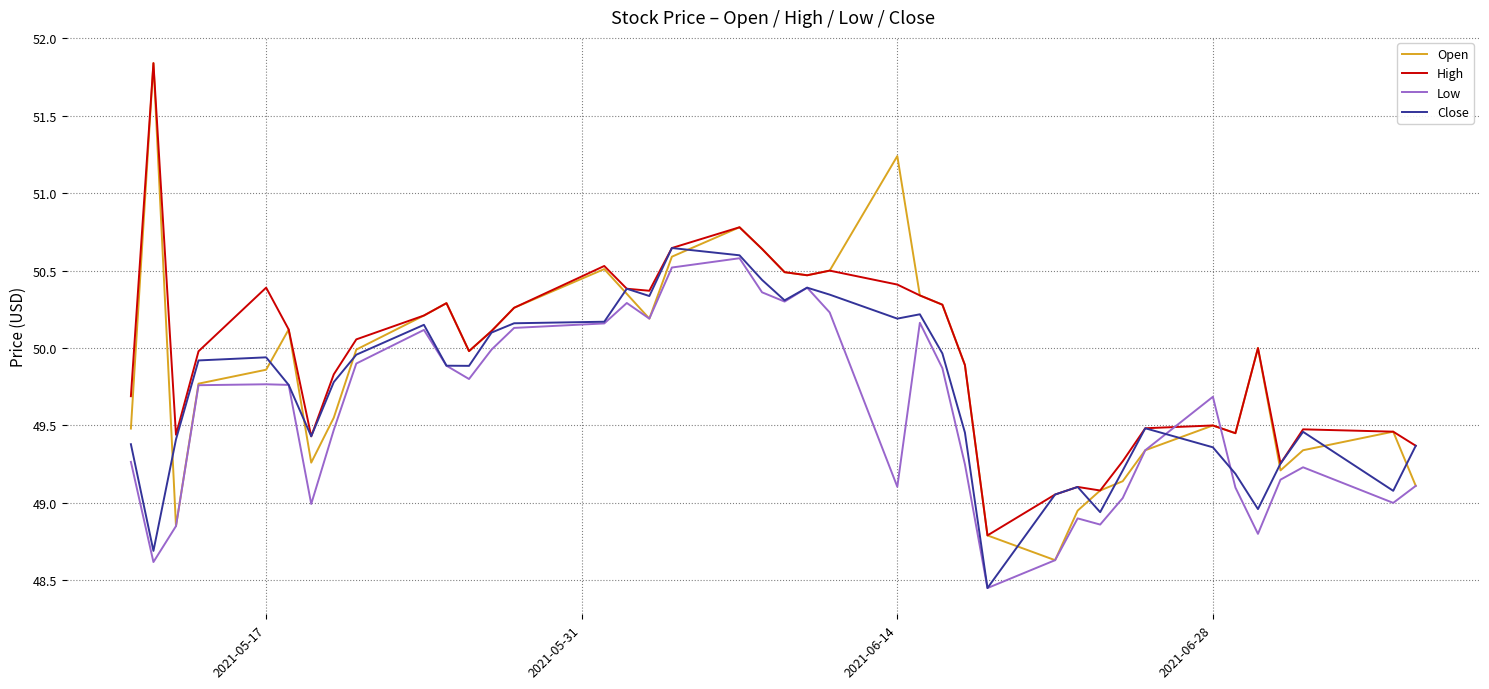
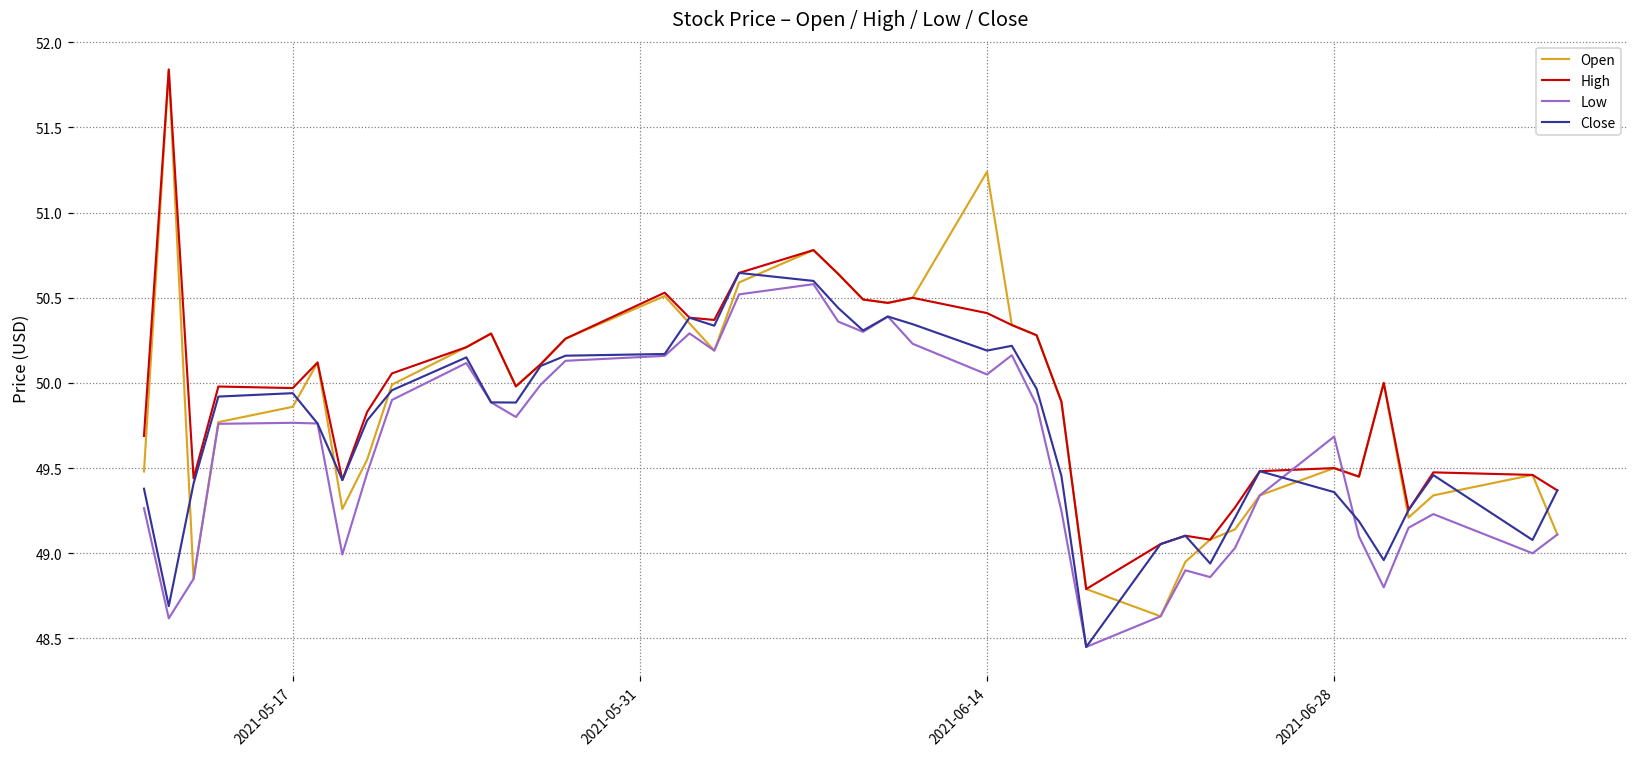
  {
    "Open": {
      "2021-05-17": 49.86,
      "2021-06-14": 51.24
    },
    "High": {
-     "2021-05-17": 50.39,
+     "2021-05-17": 49.97,
      "2021-06-14": 50.41
    },
    "Low": {
      "2021-05-17": 49.77,
-     "2021-06-14": 49.10,
+     "2021-06-14": 50.05,
      "2021-06-28": 49.69
    },
    "Close": {
      "2021-05-17": 49.94,
      "2021-06-14": 50.19,
      "2021-06-28": 49.36
    }
  }
